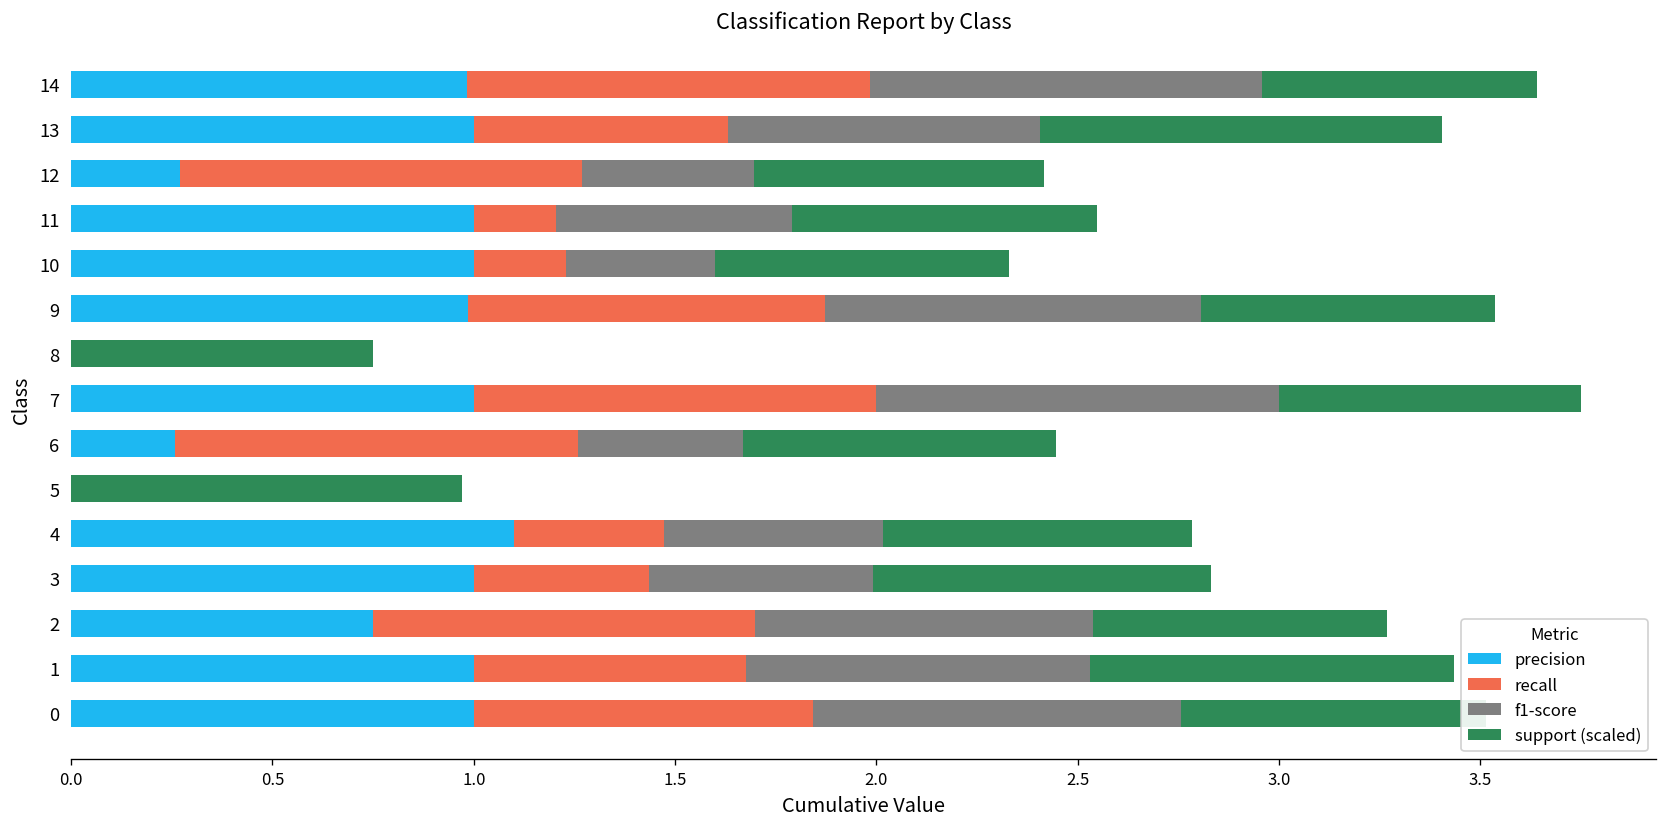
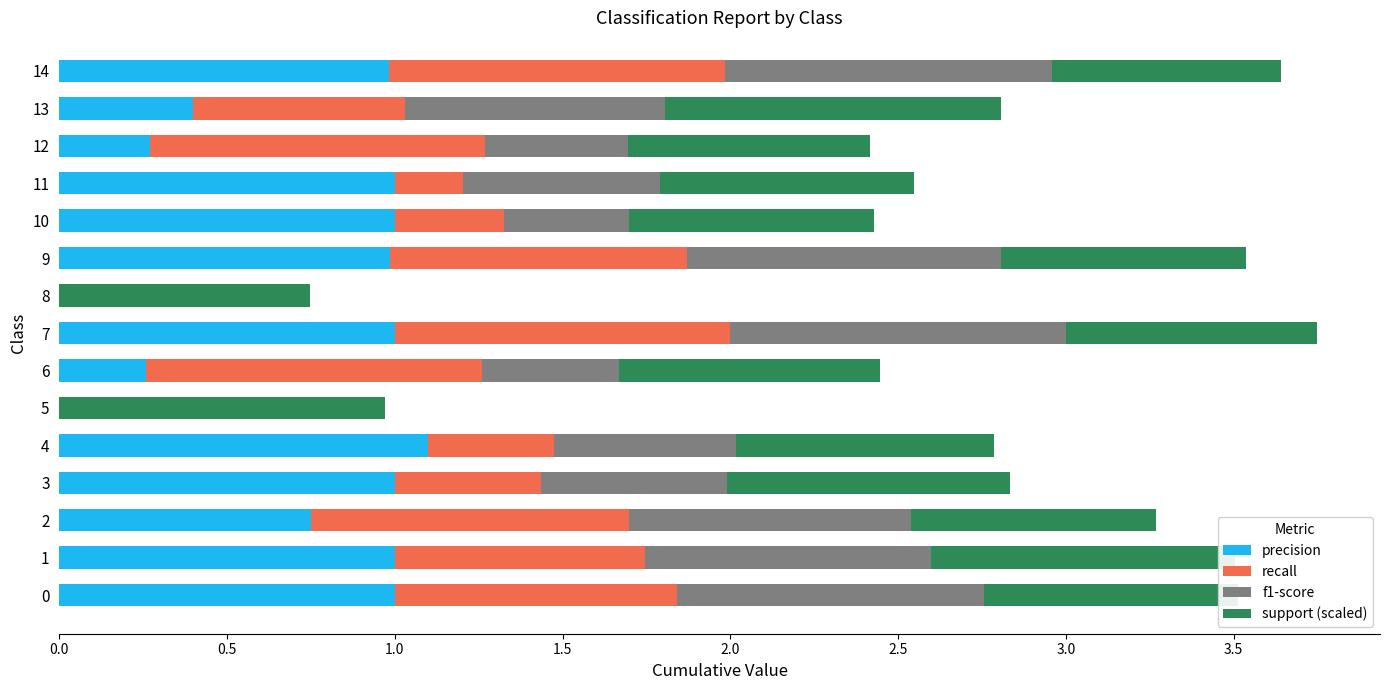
  {
    "precision": {
      "14": 0.98,
-     "13": 1.0,
+     "13": 0.4,
      "12": 0.27,
      "11": 1.0,
      "10": 1.0,
      "9": 0.99,
      "8": 0.0,
      "7": 1.0,
      "6": 0.26,
      "5": 0.0,
      "4": 1.1,
      "3": 1.0,
      "2": 0.75,
      "1": 1.0,
      "0": 1.0
    },
    "recall": {
      "14": 1.00,
      "13": 0.63,
      "12": 1.00,
      "11": 0.20,
-     "10": 0.23,
+     "10": 0.33,
      "9": 0.89,
      "8": 0.00,
      "7": 1.00,
      "6": 1.00,
      "5": 0.00,
      "4": 0.37,
      "3": 0.44,
      "2": 0.95,
-     "1": 0.68,
+     "1": 0.74,
      "0": 0.84
    },
    "f1-score": {
      "14": 0.97,
      "13": 0.77,
      "12": 0.43,
      "11": 0.59,
      "10": 0.37,
      "9": 0.93,
      "8": 0.00,
      "7": 1.00,
      "6": 0.41,
      "5": 0.00,
      "4": 0.54,
      "3": 0.56,
      "2": 0.84,
      "1": 0.85,
      "0": 0.91
    },
    "support (scaled)": {
      "14": 0.68,
      "13": 1.00,
      "12": 0.72,
      "11": 0.76,
      "10": 0.73,
      "9": 0.73,
      "8": 0.75,
      "7": 0.75,
      "6": 0.78,
      "5": 0.97,
      "4": 0.77,
      "3": 0.84,
      "2": 0.73
    }
  }
